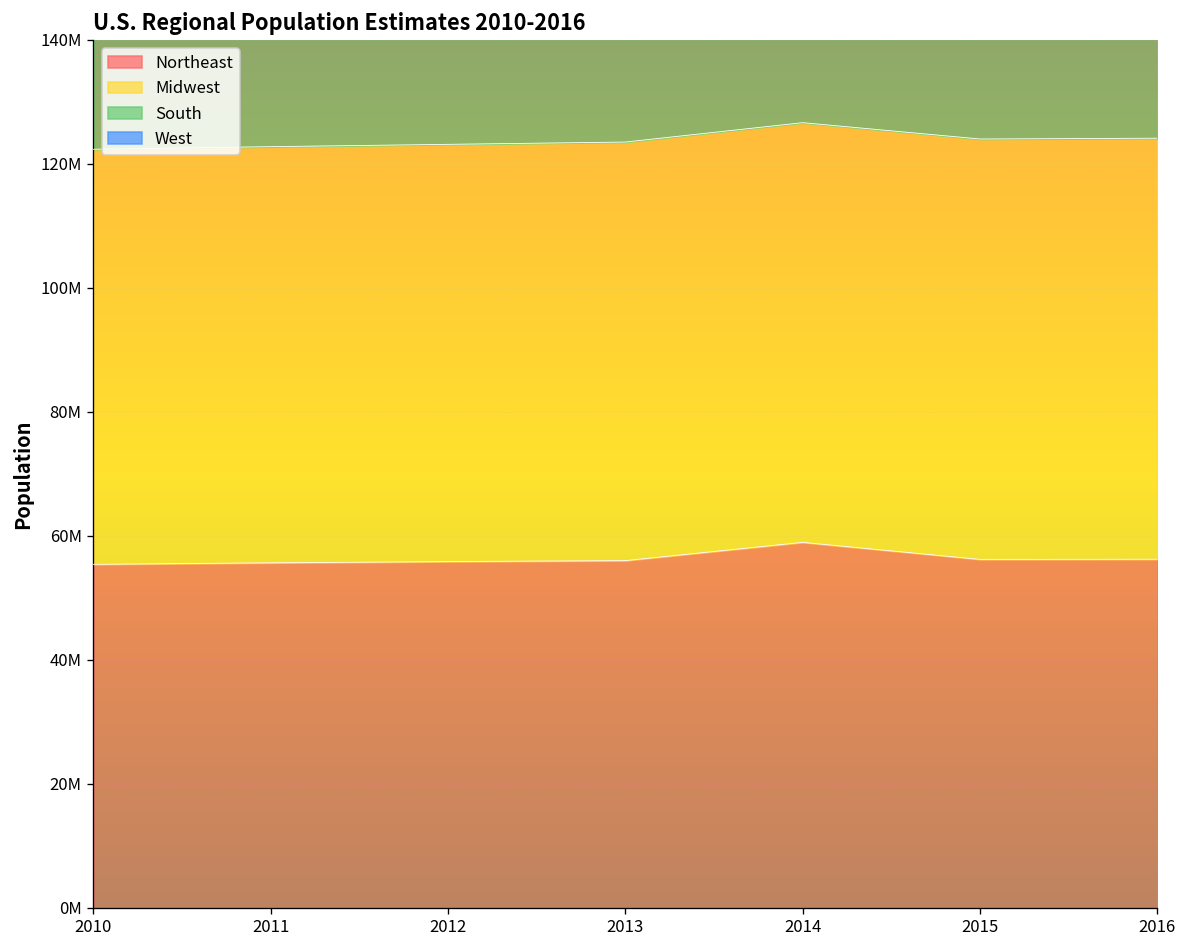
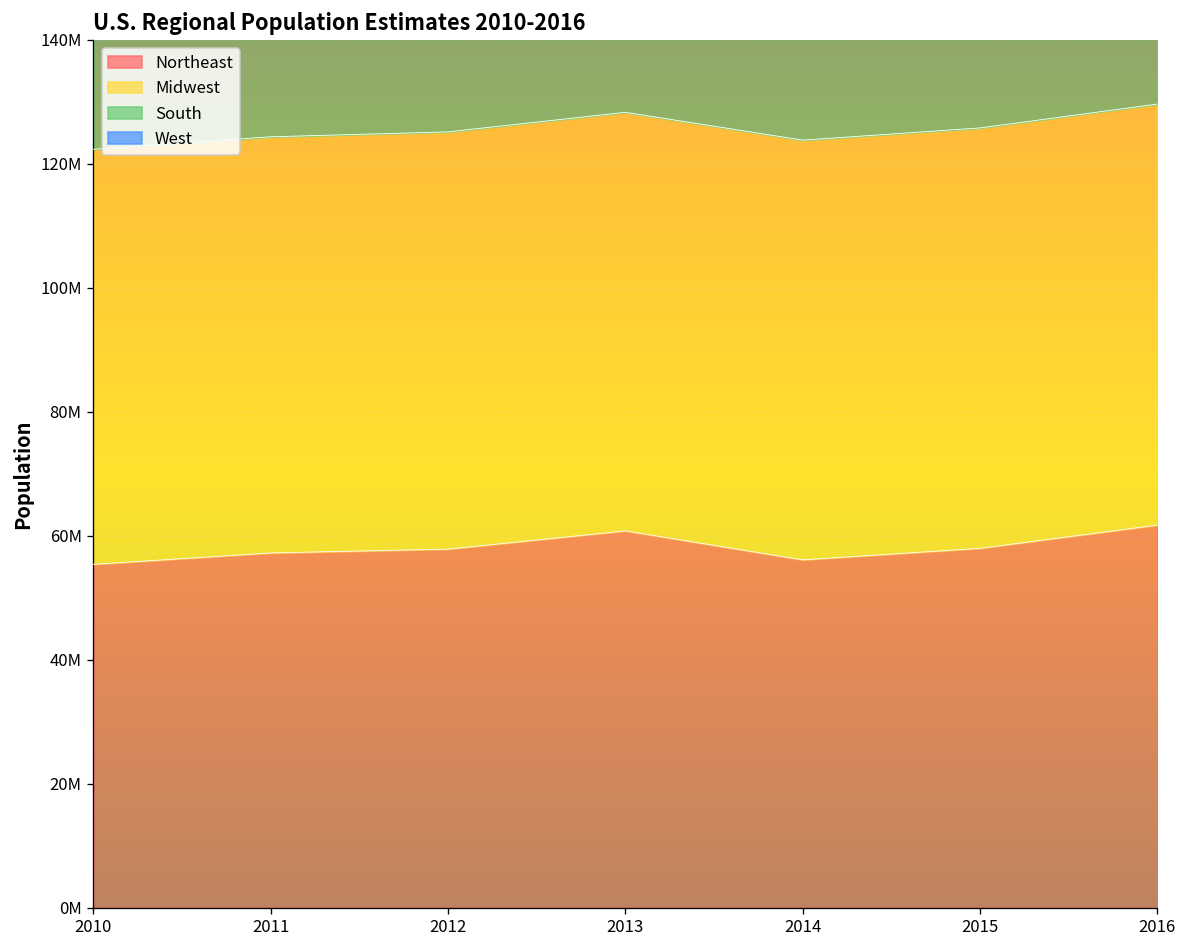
  {
    "Northeast": {
      "2010": 55000000,
-     "2011": 56000000,
-     "2012": 56000000,
-     "2013": 56000000,
-     "2014": 59000000,
-     "2015": 56000000,
-     "2016": 56000000
+     "2011": 57000000,
+     "2012": 58000000,
+     "2013": 61000000,
+     "2014": 56000000,
+     "2015": 58000000,
+     "2016": 62000000
    },
    "Midwest": {
      "2010": 67000000,
      "2011": 67000000,
      "2012": 67000000,
      "2013": 68000000,
      "2014": 68000000,
      "2015": 68000000,
      "2016": 68000000
    }
  }
